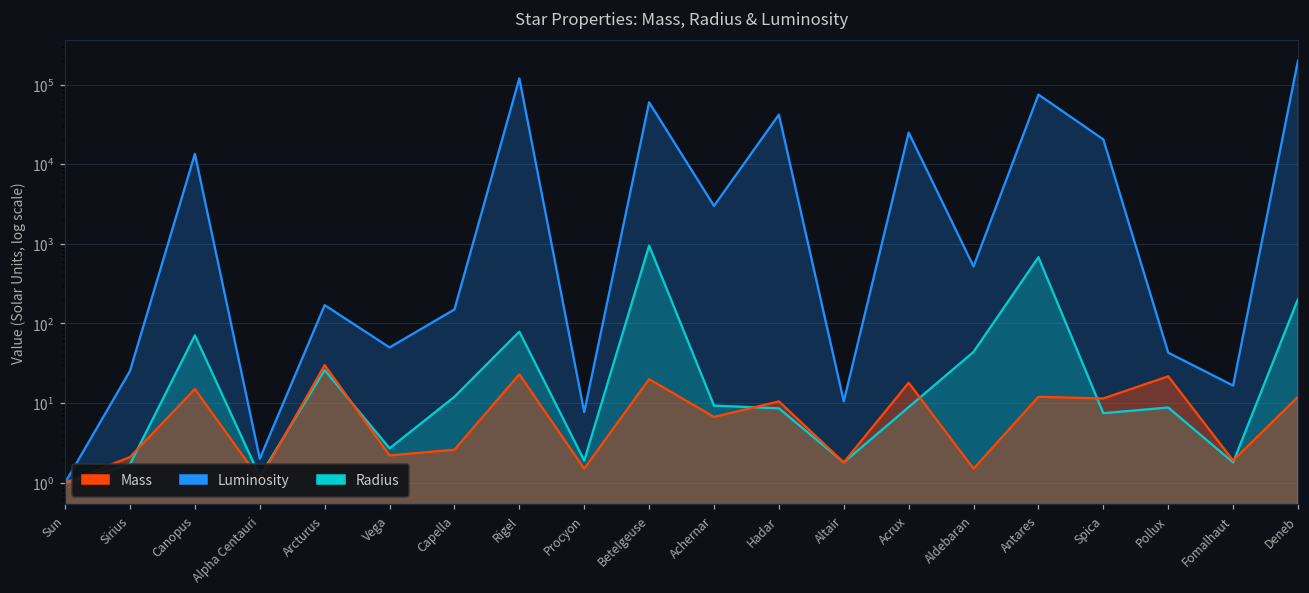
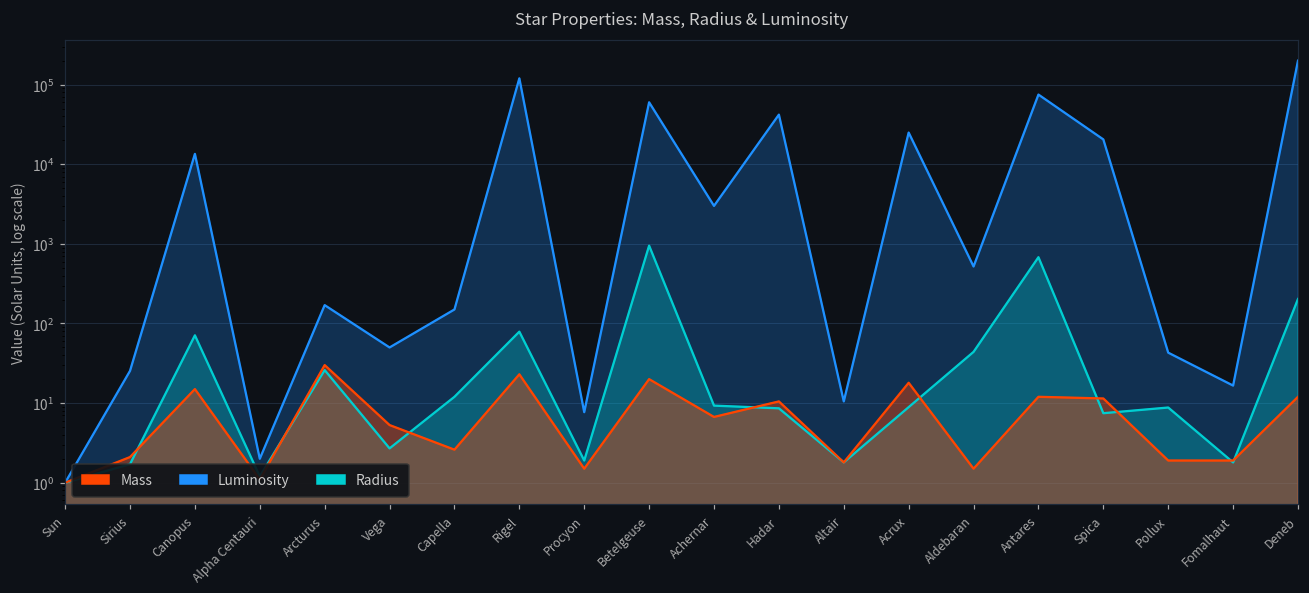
  {
    "Mass": {
      "Sirius": 2.1,
      "Canopus": 15,
      "Arcturus": 30,
-     "Vega": 2.2,
+     "Vega": 5,
      "Capella": 2.6,
      "Rigel": 23,
      "Procyon": 1.5,
      "Betelgeuse": 20,
      "Achernar": 7,
      "Hadar": 11,
      "Acrux": 18,
      "Aldebaran": 1.5,
      "Antares": 12,
      "Spica": 11,
-     "Pollux": 22,
+     "Pollux": 1.9,
      "Deneb": 12
    }
  }
